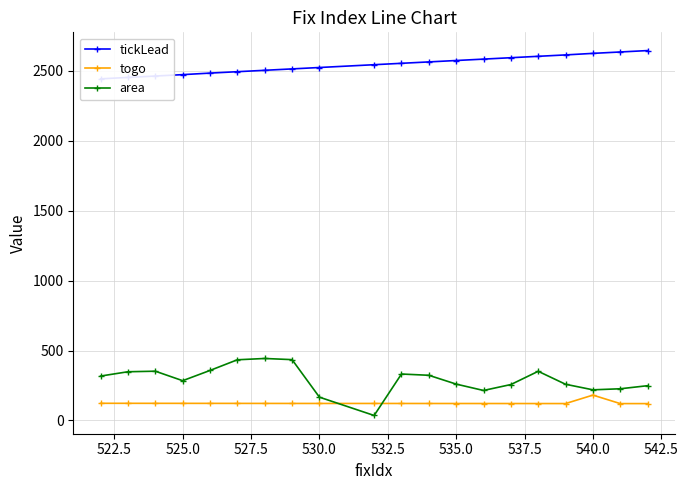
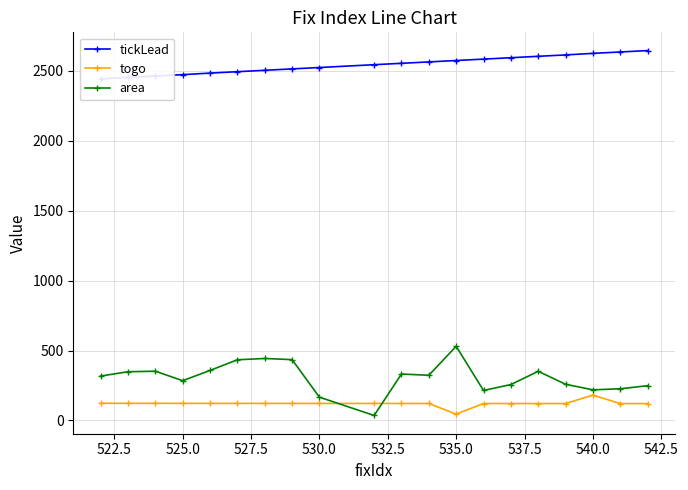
  {
    "tickLead": {
      "525.0": 2470,
      "530.0": 2520,
      "535.0": 2570,
      "540.0": 2620
    },
    "togo": {
      "525.0": 120,
      "530.0": 120,
-     "535.0": 120,
+     "535.0": 50,
      "540.0": 180
    },
    "area": {
      "525.0": 280,
      "530.0": 170,
-     "535.0": 260,
+     "535.0": 530,
      "540.0": 220
    }
  }
